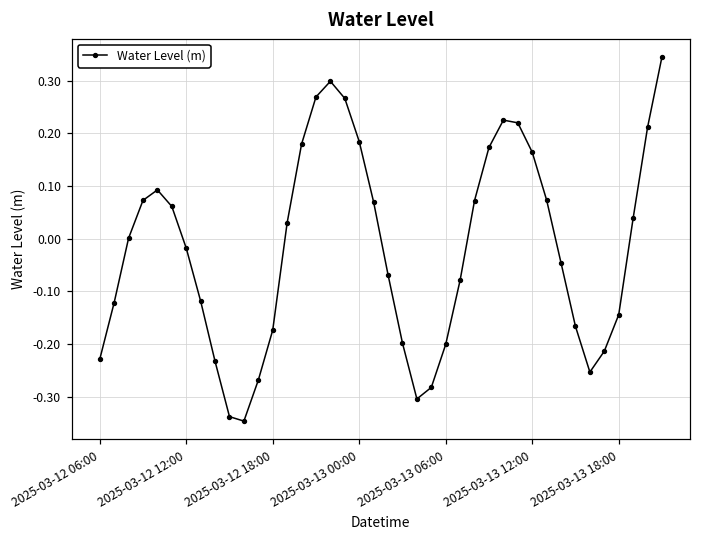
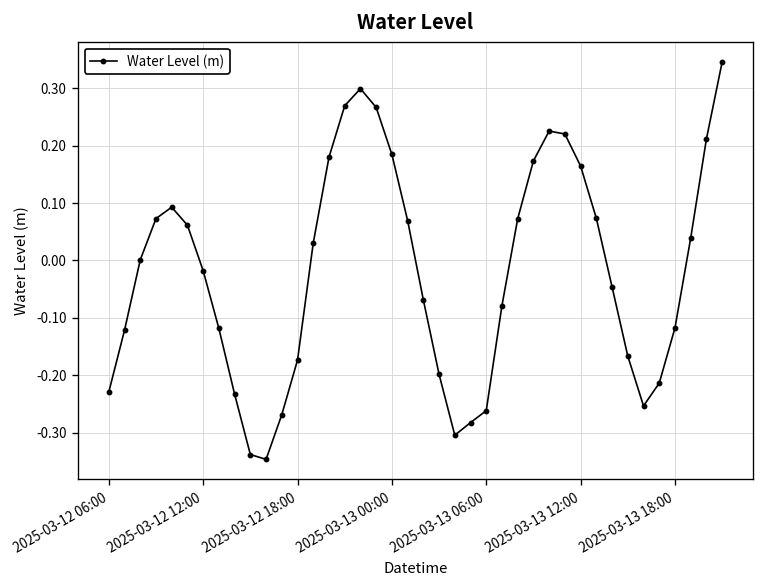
  {
    "2025-03-12 06:00": -0.23,
    "2025-03-12 12:00": -0.02,
    "2025-03-12 18:00": -0.17,
    "2025-03-13 00:00": 0.18,
-   "2025-03-13 06:00": -0.20,
+   "2025-03-13 06:00": -0.26,
    "2025-03-13 12:00": 0.16,
-   "2025-03-13 18:00": -0.14
+   "2025-03-13 18:00": -0.12
  }
